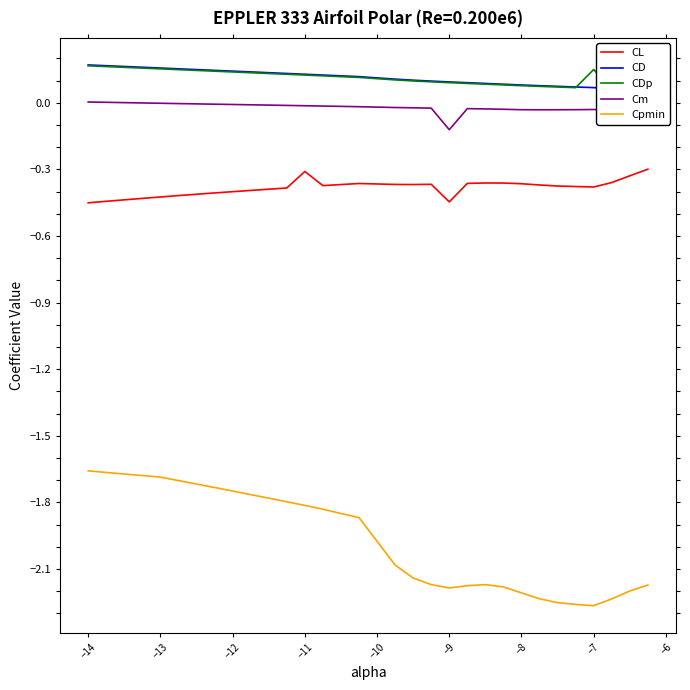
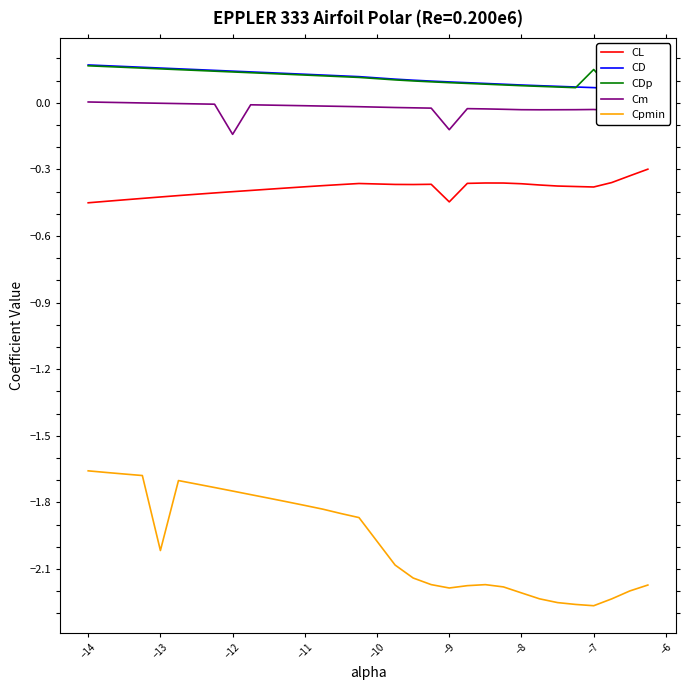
  {
    "CL": {
      "−14": -0.45,
      "−13": -0.42,
      "−12": -0.40,
-     "−11": -0.31,
+     "−11": -0.38,
      "−9": -0.45,
      "−8": -0.36,
      "−7": -0.38
    },
    "CD": {
      "−7": 0.07
    },
    "CDp": {
      "−7": 0.15
    },
    "Cm": {
      "−14": 0.00,
      "−13": 0.00,
-     "−12": -0.01,
+     "−12": -0.14,
      "−11": -0.01,
      "−9": -0.12,
      "−8": -0.03,
      "−7": -0.03
    },
    "Cpmin": {
      "−14": -1.66,
-     "−13": -1.69,
+     "−13": -2.02,
      "−12": -1.75,
      "−11": -1.81,
      "−9": -2.19,
      "−8": -2.21,
      "−7": -2.27
    }
  }
